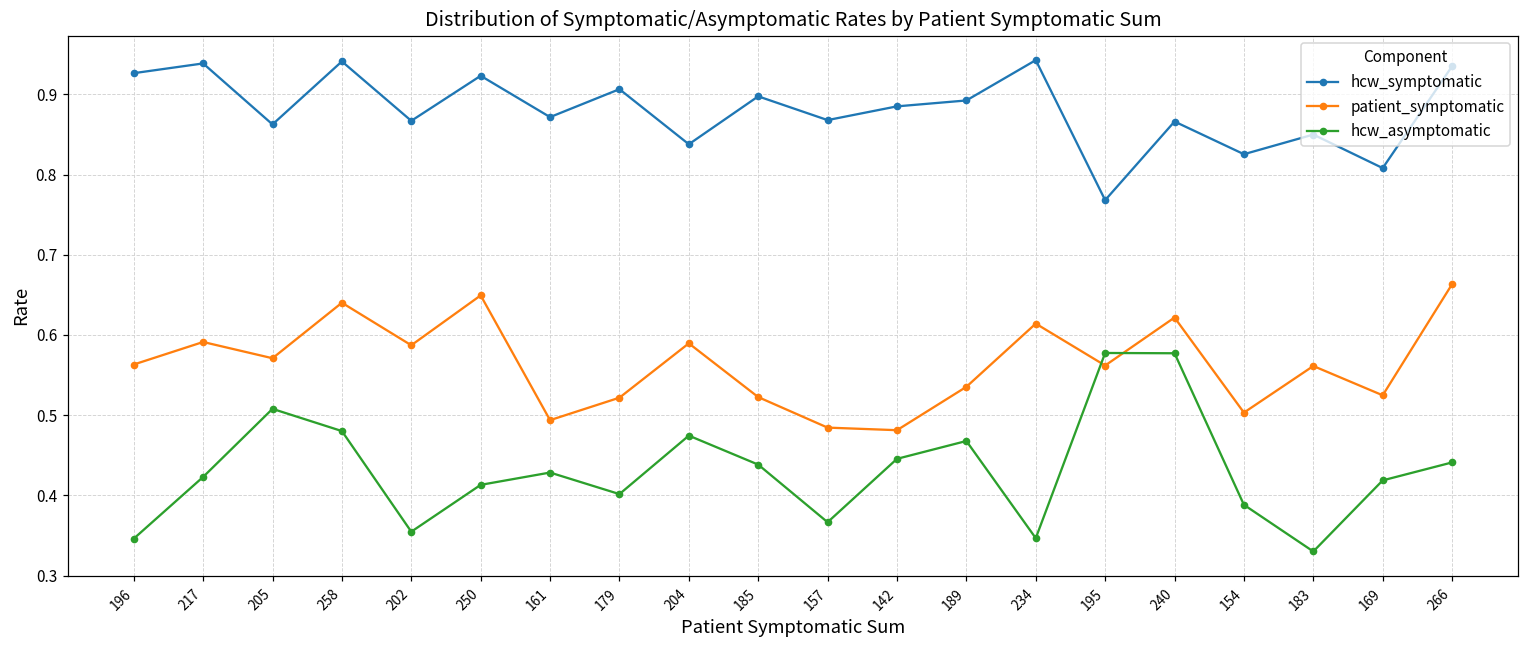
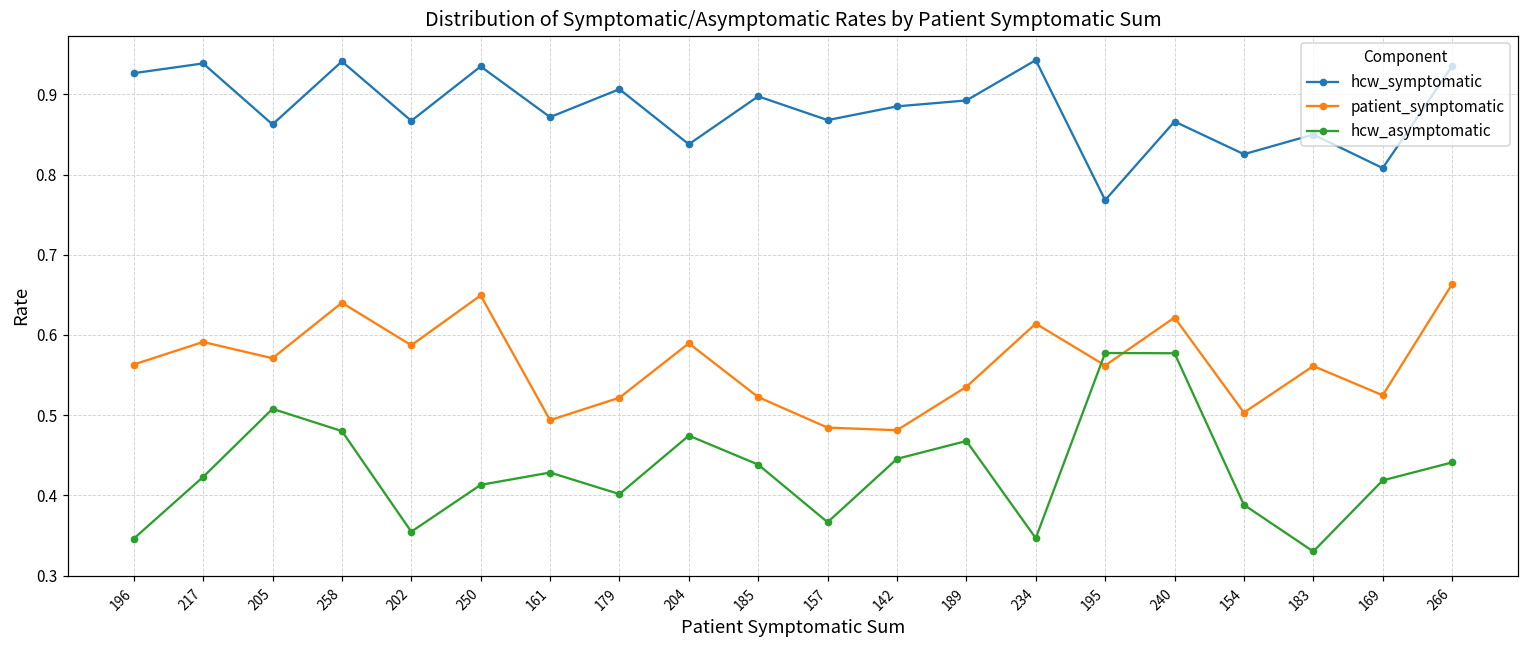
  {
    "hcw_symptomatic": {
      "196": 0.93,
      "217": 0.94,
      "205": 0.86,
      "258": 0.94,
      "202": 0.87,
-     "250": 0.92,
+     "250": 0.93,
      "161": 0.87,
      "179": 0.91,
      "204": 0.84,
      "185": 0.90,
      "157": 0.87,
      "142": 0.88,
      "189": 0.89,
      "234": 0.94,
      "195": 0.77,
      "240": 0.87,
      "154": 0.83,
      "169": 0.81
    },
    "patient_symptomatic": {
      "196": 0.56,
      "217": 0.59,
      "205": 0.57,
      "258": 0.64,
      "202": 0.59,
      "250": 0.65,
      "161": 0.49,
      "179": 0.52,
      "204": 0.59,
      "185": 0.52,
      "157": 0.48,
      "142": 0.48,
      "189": 0.54,
      "234": 0.61,
      "195": 0.56,
      "240": 0.62,
      "154": 0.50,
      "183": 0.56,
      "169": 0.52,
      "266": 0.66
    },
    "hcw_asymptomatic": {
      "196": 0.35,
      "217": 0.42,
      "205": 0.51,
      "258": 0.48,
      "202": 0.35,
      "250": 0.41,
      "161": 0.43,
      "179": 0.40,
      "204": 0.47,
      "185": 0.44,
      "157": 0.37,
      "142": 0.45,
      "189": 0.47,
      "234": 0.35,
      "195": 0.58,
      "240": 0.58,
      "154": 0.39,
      "183": 0.33,
      "169": 0.42,
      "266": 0.44
    }
  }
